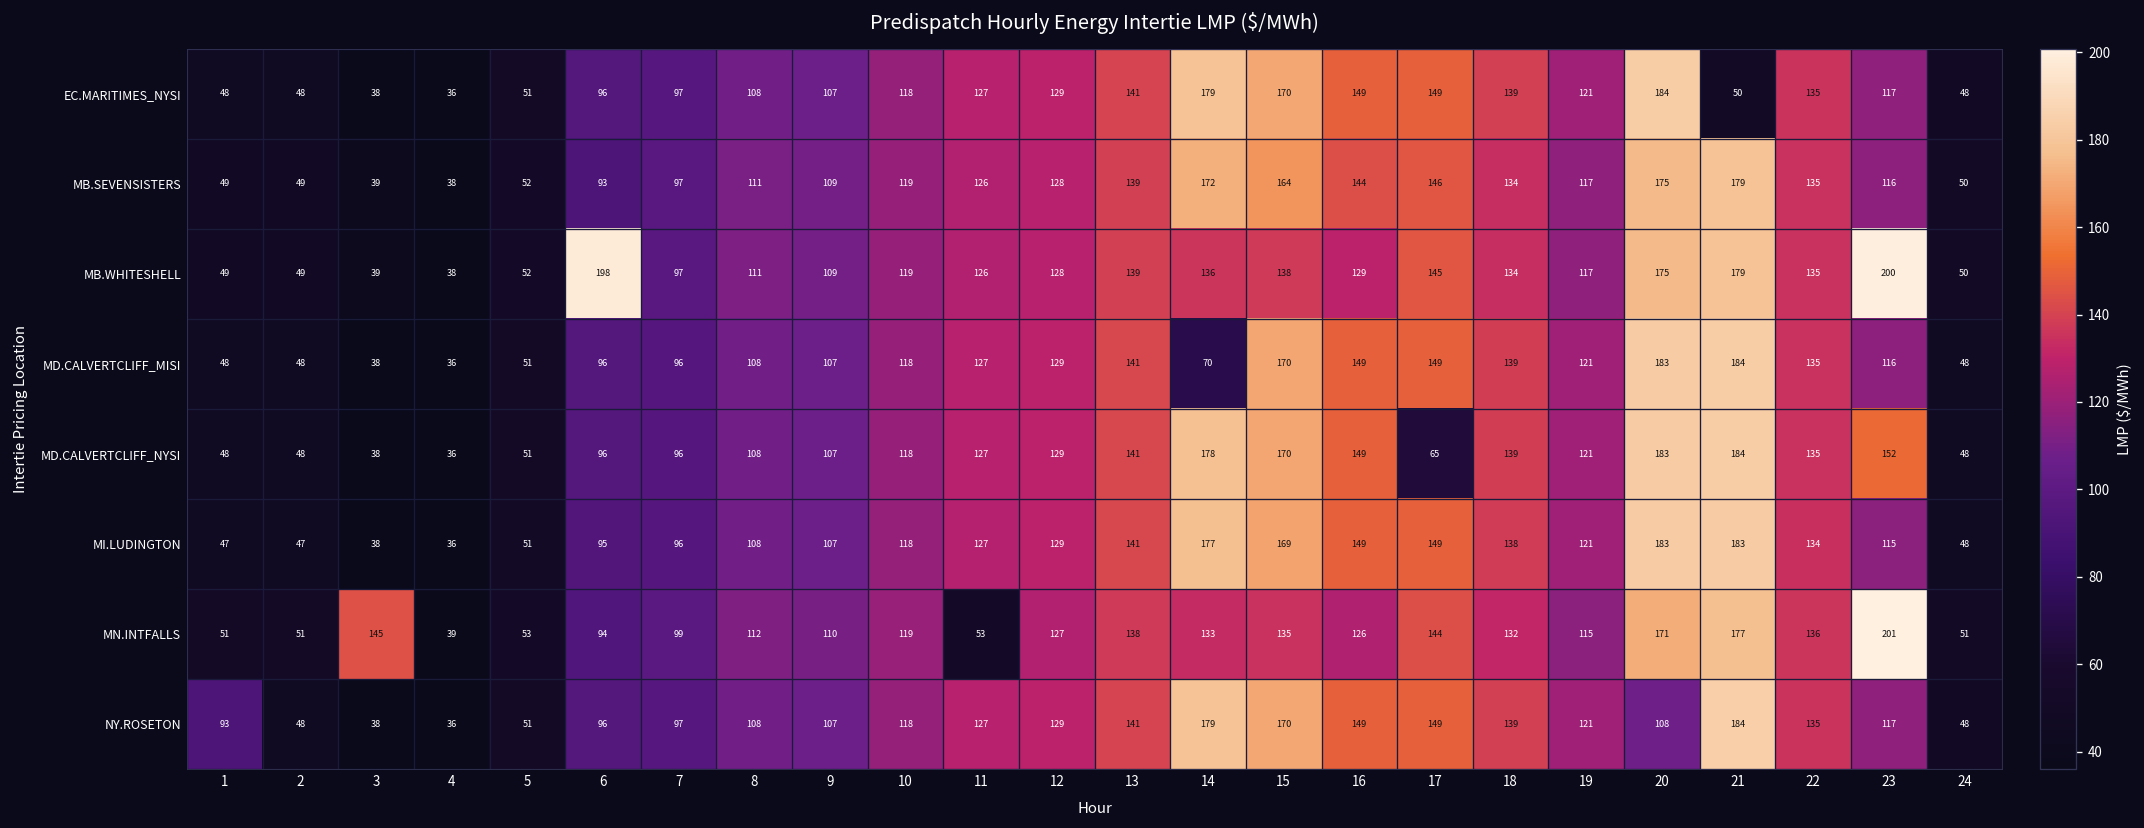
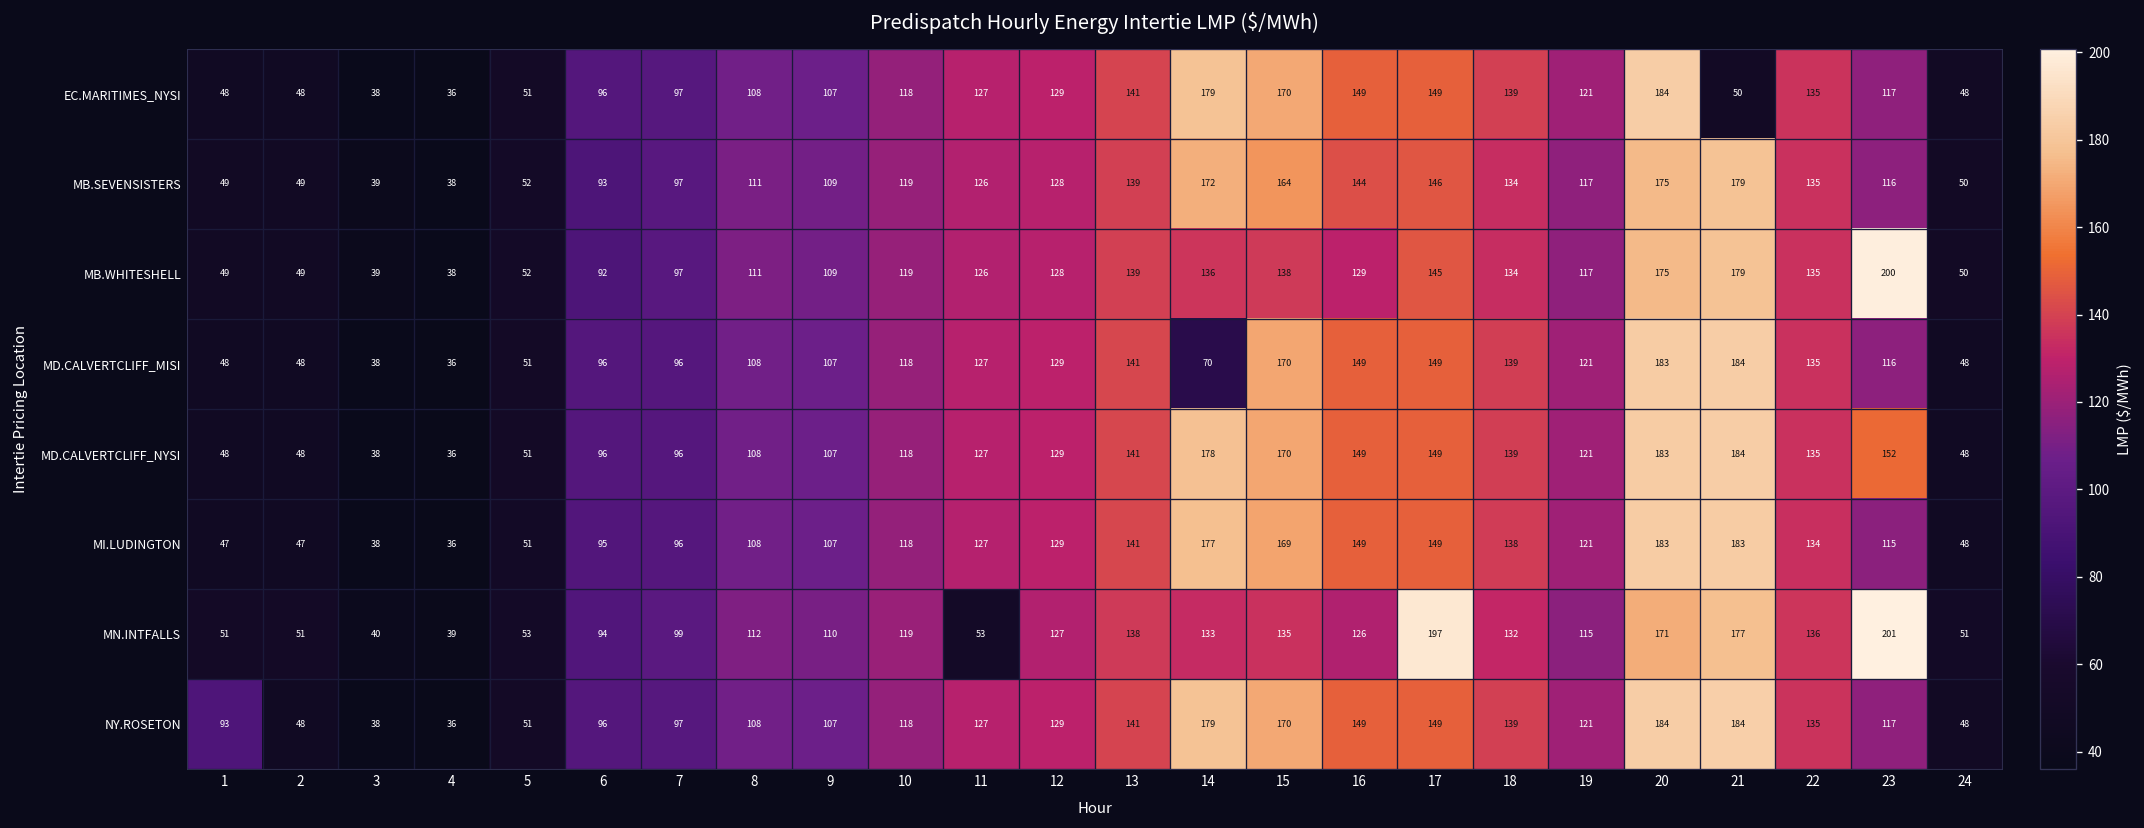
  {
    "EC.MARITIMES_NYSI": {
      "1": 48,
      "2": 48,
      "3": 38,
      "4": 36,
      "5": 51,
      "6": 96,
      "7": 97,
      "8": 108,
      "9": 107,
      "10": 118,
      "11": 127,
      "12": 129,
      "13": 141,
      "14": 179,
      "15": 170,
      "16": 149,
      "17": 149,
      "18": 139,
      "19": 121,
      "20": 184,
      "21": 50,
      "22": 135,
      "23": 117,
      "24": 48
    },
    "MB.SEVENSISTERS": {
      "1": 49,
      "2": 49,
      "3": 39,
      "4": 38,
      "5": 52,
      "6": 93,
      "7": 97,
      "8": 111,
      "9": 109,
      "10": 119,
      "11": 126,
      "12": 128,
      "13": 139,
      "14": 172,
      "15": 164,
      "16": 144,
      "17": 146,
      "18": 134,
      "19": 117,
      "20": 175,
      "21": 179,
      "22": 135,
      "23": 116,
      "24": 50
    },
    "MB.WHITESHELL": {
      "1": 49,
      "2": 49,
      "3": 39,
      "4": 38,
      "5": 52,
-     "6": 198,
+     "6": 92,
      "7": 97,
      "8": 111,
      "9": 109,
      "10": 119,
      "11": 126,
      "12": 128,
      "13": 139,
      "14": 136,
      "15": 138,
      "16": 129,
      "17": 145,
      "18": 134,
      "19": 117,
      "20": 175,
      "21": 179,
      "22": 135,
      "23": 200,
      "24": 50
    },
    "MD.CALVERTCLIFF_MISI": {
      "1": 48,
      "2": 48,
      "3": 38,
      "4": 36,
      "5": 51,
      "6": 96,
      "7": 96,
      "8": 108,
      "9": 107,
      "10": 118,
      "11": 127,
      "12": 129,
      "13": 141,
      "14": 70,
      "15": 170,
      "16": 149,
      "17": 149,
      "18": 139,
      "19": 121,
      "20": 183,
      "21": 184,
      "22": 135,
      "23": 116,
      "24": 48
    },
    "MD.CALVERTCLIFF_NYSI": {
      "1": 48,
      "2": 48,
      "3": 38,
      "4": 36,
      "5": 51,
      "6": 96,
      "7": 96,
      "8": 108,
      "9": 107,
      "10": 118,
      "11": 127,
      "12": 129,
      "13": 141,
      "14": 178,
      "15": 170,
      "16": 149,
-     "17": 65,
+     "17": 149,
      "18": 139,
      "19": 121,
      "20": 183,
      "21": 184,
      "22": 135,
      "23": 152,
      "24": 48
    },
    "MI.LUDINGTON": {
      "1": 47,
      "2": 47,
      "3": 38,
      "4": 36,
      "5": 51,
      "6": 95,
      "7": 96,
      "8": 108,
      "9": 107,
      "10": 118,
      "11": 127,
      "12": 129,
      "13": 141,
      "14": 177,
      "15": 169,
      "16": 149,
      "17": 149,
      "18": 138,
      "19": 121,
      "20": 183,
      "21": 183,
      "22": 134,
      "23": 115,
      "24": 48
    },
    "MN.INTFALLS": {
      "1": 51,
      "2": 51,
-     "3": 145,
+     "3": 40,
      "4": 39,
      "5": 53,
      "6": 94,
      "7": 99,
      "8": 112,
      "9": 110,
      "10": 119,
      "11": 53,
      "12": 127,
      "13": 138,
      "14": 133,
      "15": 135,
      "16": 126,
-     "17": 144,
+     "17": 197,
      "18": 132,
      "19": 115,
      "20": 171,
      "21": 177,
      "22": 136,
      "23": 201,
      "24": 51
    },
    "NY.ROSETON": {
      "1": 93,
      "2": 48,
      "3": 38,
      "4": 36,
      "5": 51,
      "6": 96,
      "7": 97,
      "8": 108,
      "9": 107,
      "10": 118,
      "11": 127,
      "12": 129,
      "13": 141,
      "14": 179,
      "15": 170,
      "16": 149,
      "17": 149,
      "18": 139,
      "19": 121,
-     "20": 108,
+     "20": 184,
      "21": 184,
      "22": 135,
      "23": 117,
      "24": 48
    }
  }
